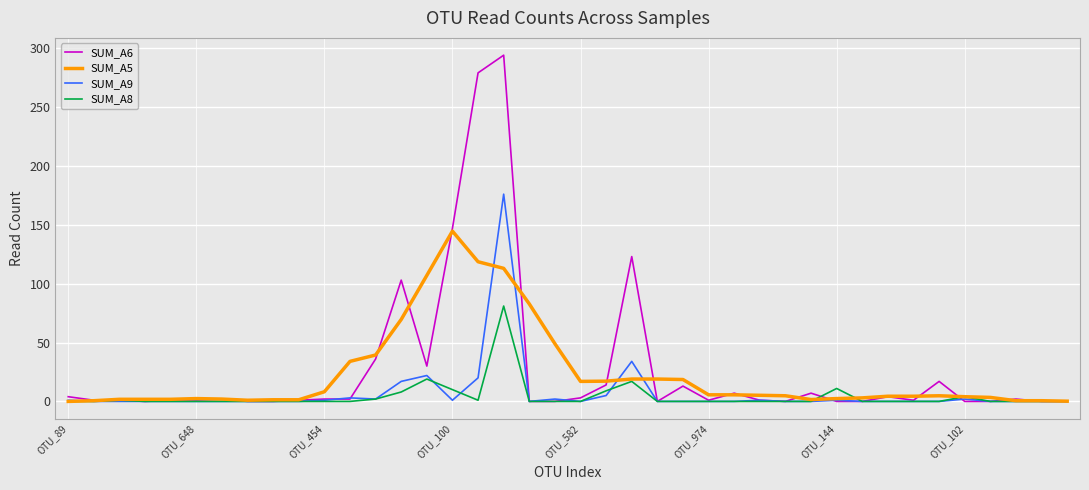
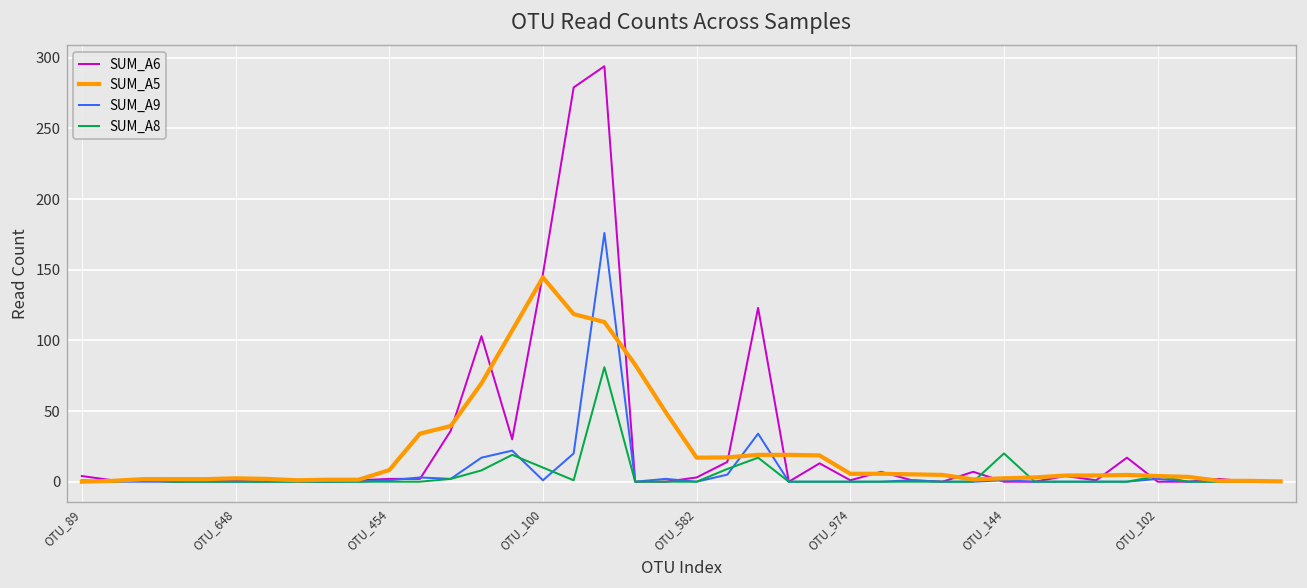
  {
    "SUM_A6": {
      "OTU_89": 4,
      "OTU_100": 147,
      "OTU_582": 3
    },
    "SUM_A5": {
      "OTU_454": 8,
      "OTU_100": 145,
      "OTU_582": 17,
      "OTU_974": 6
    },
    "SUM_A9": {
      "OTU_100": 1
    },
    "SUM_A8": {
      "OTU_100": 10,
-     "OTU_144": 11
+     "OTU_144": 20
    }
  }
